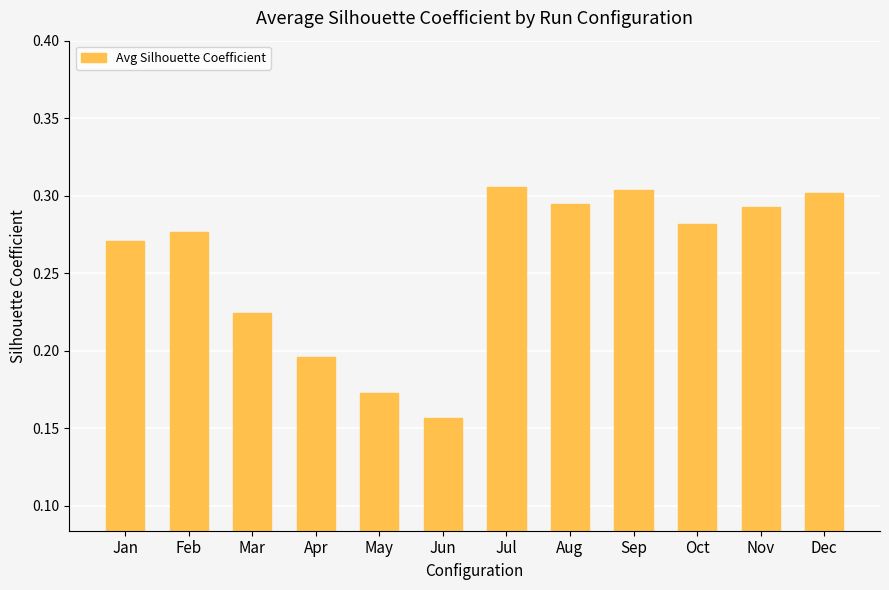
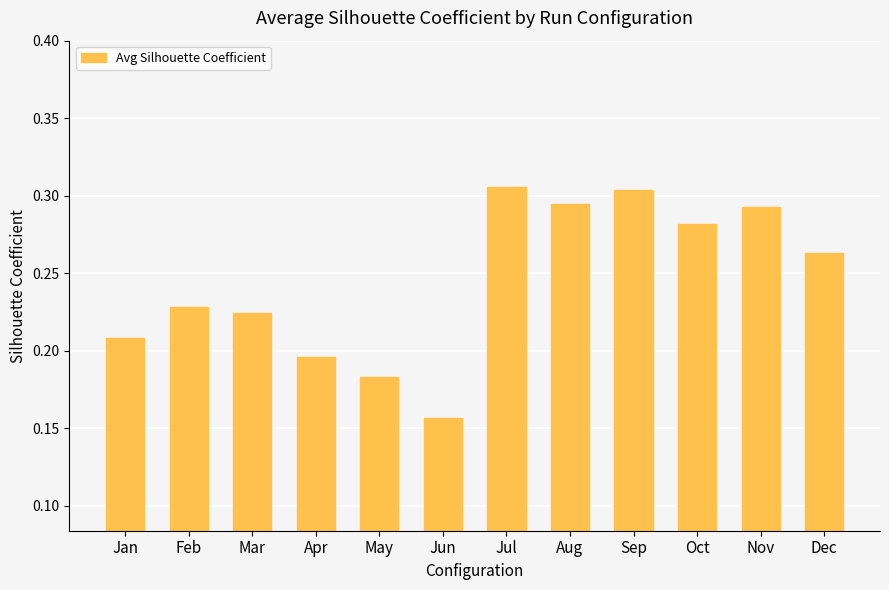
  {
-   "Jan": 0.271,
-   "Feb": 0.276,
+   "Jan": 0.208,
+   "Feb": 0.228,
    "Mar": 0.224,
    "Apr": 0.196,
-   "May": 0.173,
+   "May": 0.183,
    "Jun": 0.156,
    "Jul": 0.306,
    "Aug": 0.295,
    "Sep": 0.304,
    "Oct": 0.281,
    "Nov": 0.292,
-   "Dec": 0.301
+   "Dec": 0.263
  }
